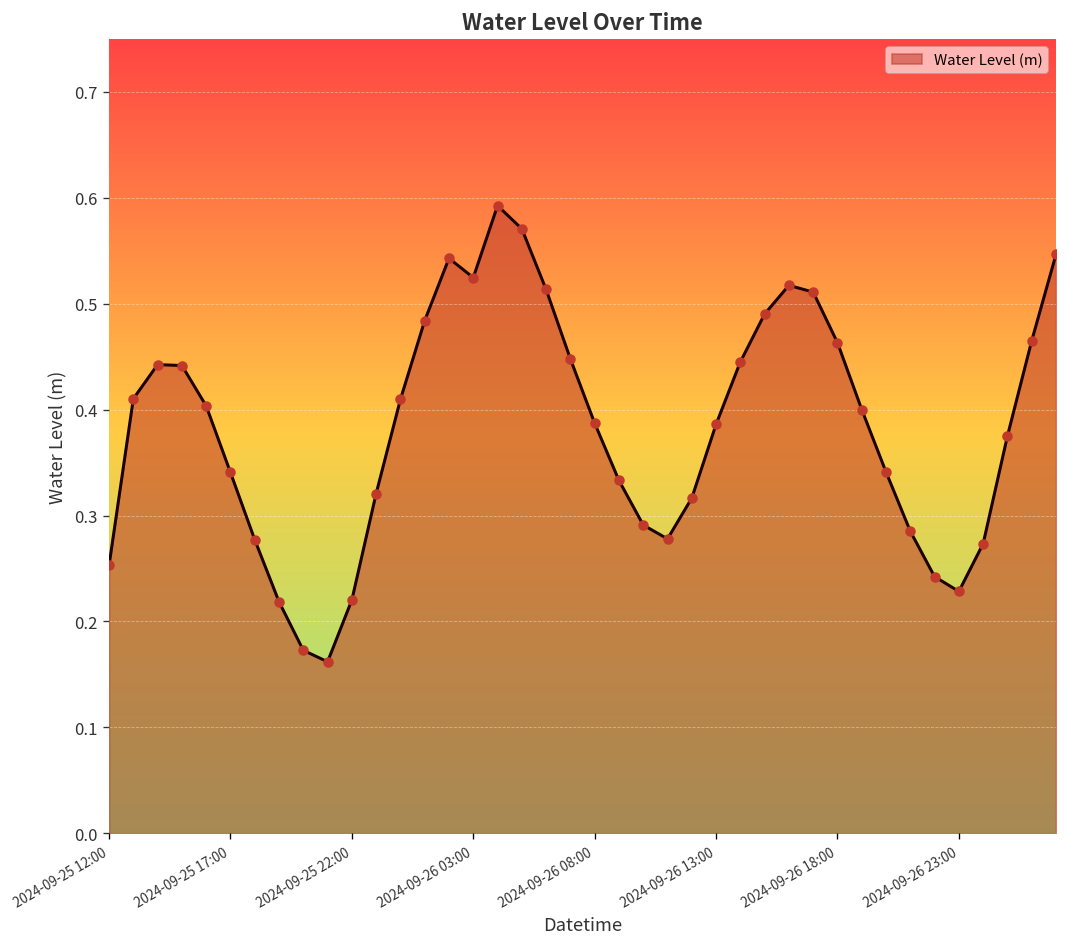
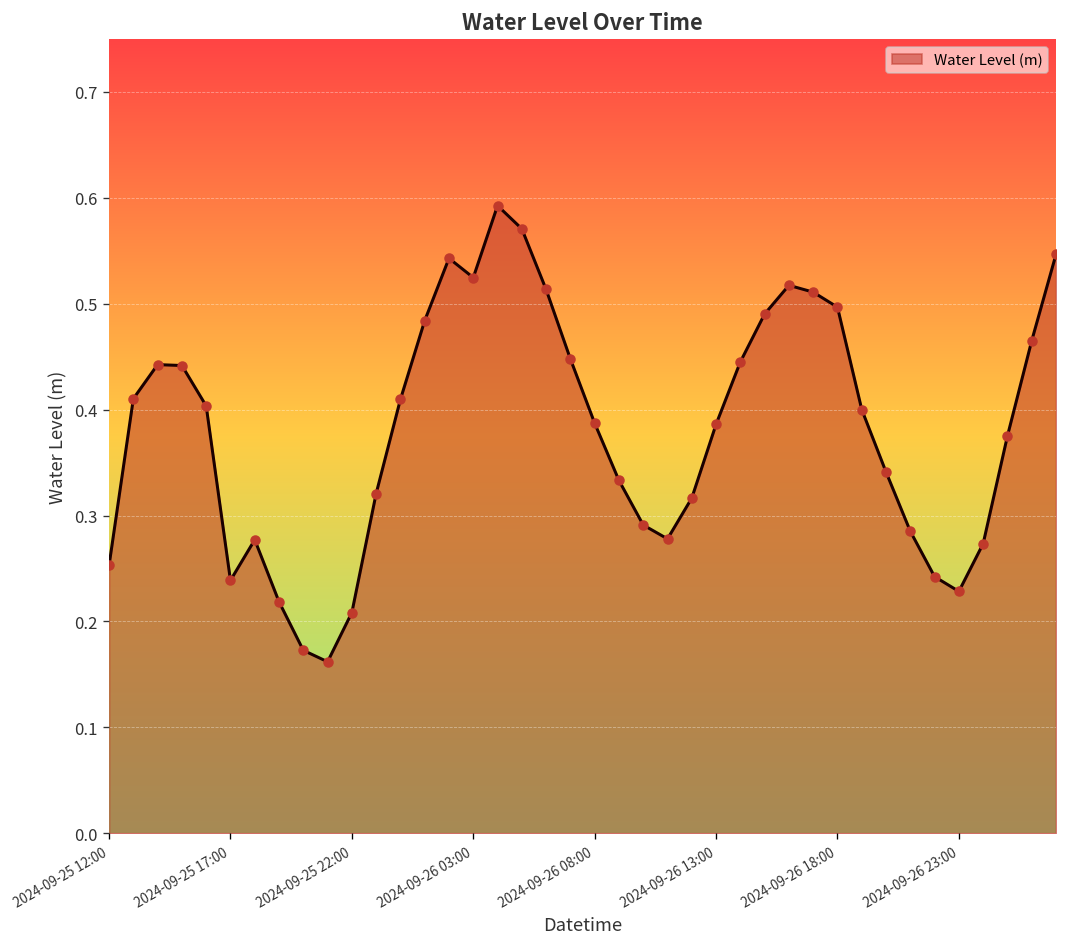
  {
    "2024-09-25 12:00": 0.25,
-   "2024-09-25 17:00": 0.34,
-   "2024-09-25 22:00": 0.22,
+   "2024-09-25 17:00": 0.24,
+   "2024-09-25 22:00": 0.21,
    "2024-09-26 03:00": 0.52,
    "2024-09-26 08:00": 0.39,
    "2024-09-26 13:00": 0.39,
-   "2024-09-26 18:00": 0.46,
+   "2024-09-26 18:00": 0.50,
    "2024-09-26 23:00": 0.23
  }
